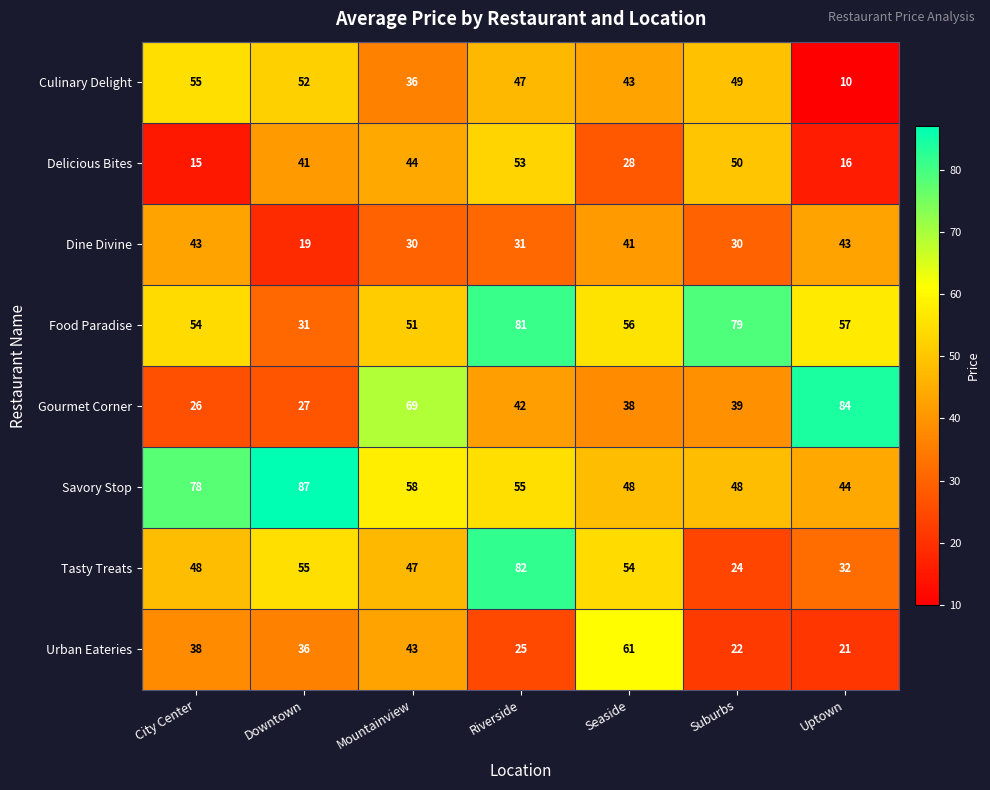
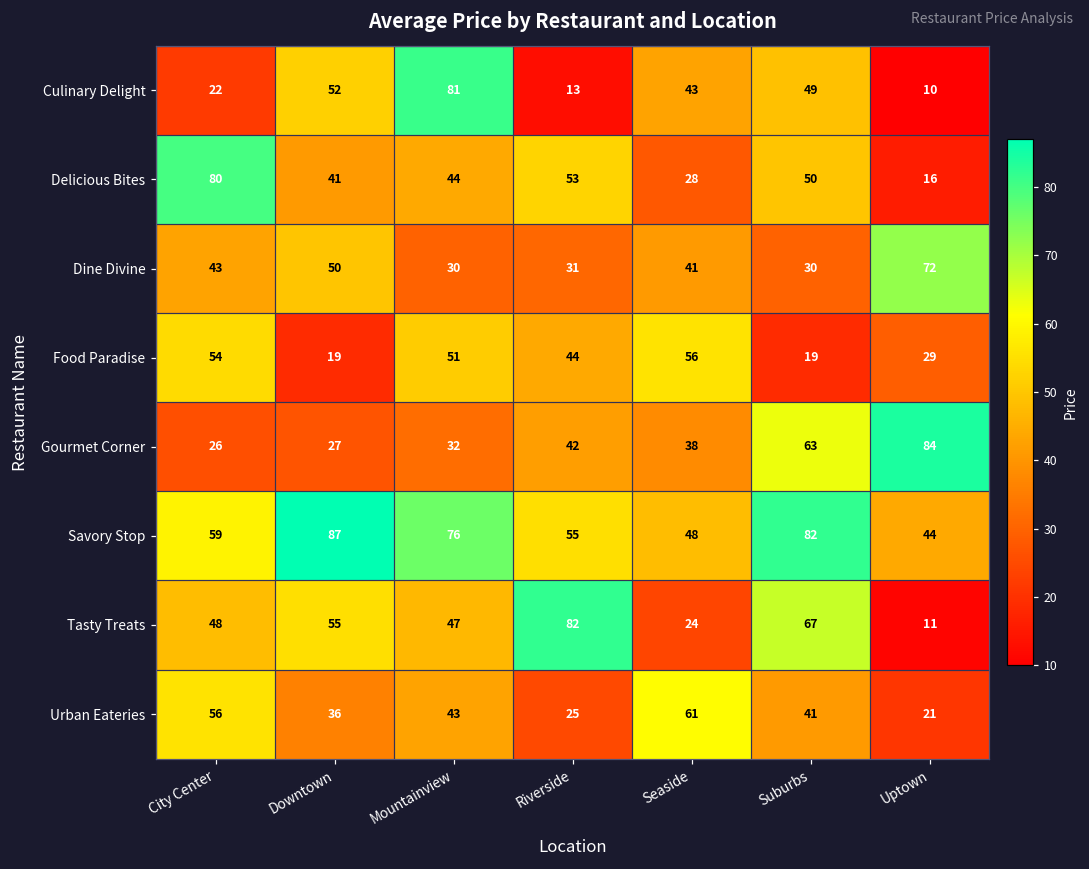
  {
    "Culinary Delight": {
-     "City Center": 55,
+     "City Center": 22,
      "Downtown": 52,
-     "Mountainview": 36,
-     "Riverside": 47,
+     "Mountainview": 81,
+     "Riverside": 13,
      "Seaside": 43,
      "Suburbs": 49,
      "Uptown": 10
    },
    "Delicious Bites": {
-     "City Center": 15,
+     "City Center": 80,
      "Downtown": 41,
      "Mountainview": 44,
      "Riverside": 53,
      "Seaside": 28,
      "Suburbs": 50,
      "Uptown": 16
    },
    "Dine Divine": {
      "City Center": 43,
-     "Downtown": 19,
+     "Downtown": 50,
      "Mountainview": 30,
      "Riverside": 31,
      "Seaside": 41,
      "Suburbs": 30,
-     "Uptown": 43
+     "Uptown": 72
    },
    "Food Paradise": {
      "City Center": 54,
-     "Downtown": 31,
+     "Downtown": 19,
      "Mountainview": 51,
-     "Riverside": 81,
+     "Riverside": 44,
      "Seaside": 56,
-     "Suburbs": 79,
-     "Uptown": 57
+     "Suburbs": 19,
+     "Uptown": 29
    },
    "Gourmet Corner": {
      "City Center": 26,
      "Downtown": 27,
-     "Mountainview": 69,
+     "Mountainview": 32,
      "Riverside": 42,
      "Seaside": 38,
-     "Suburbs": 39,
+     "Suburbs": 63,
      "Uptown": 84
    },
    "Savory Stop": {
-     "City Center": 78,
+     "City Center": 59,
      "Downtown": 87,
-     "Mountainview": 58,
+     "Mountainview": 76,
      "Riverside": 55,
      "Seaside": 48,
-     "Suburbs": 48,
+     "Suburbs": 82,
      "Uptown": 44
    },
    "Tasty Treats": {
      "City Center": 48,
      "Downtown": 55,
      "Mountainview": 47,
      "Riverside": 82,
-     "Seaside": 54,
-     "Suburbs": 24,
-     "Uptown": 32
+     "Seaside": 24,
+     "Suburbs": 67,
+     "Uptown": 11
    },
    "Urban Eateries": {
-     "City Center": 38,
+     "City Center": 56,
      "Downtown": 36,
      "Mountainview": 43,
      "Riverside": 25,
      "Seaside": 61,
-     "Suburbs": 22,
+     "Suburbs": 41,
      "Uptown": 21
    }
  }
